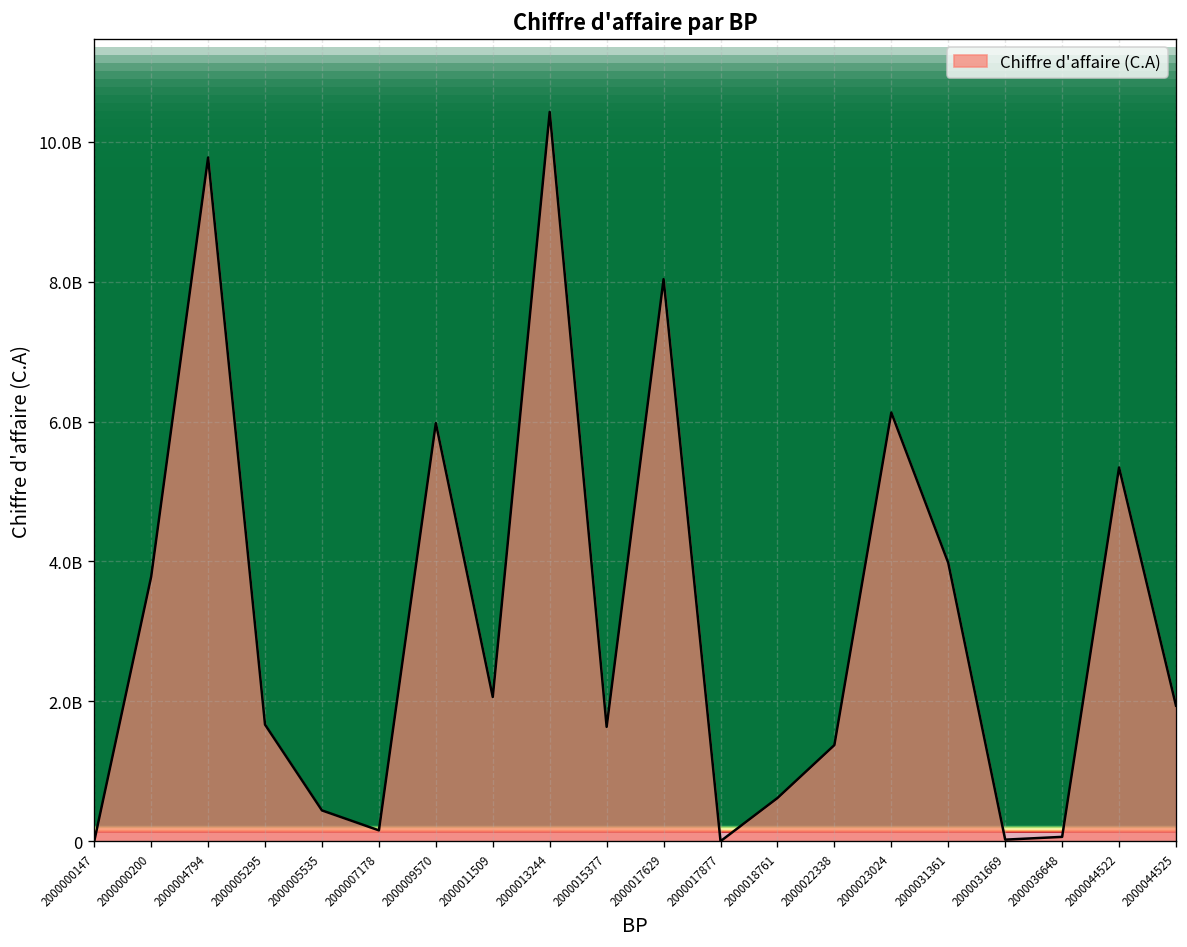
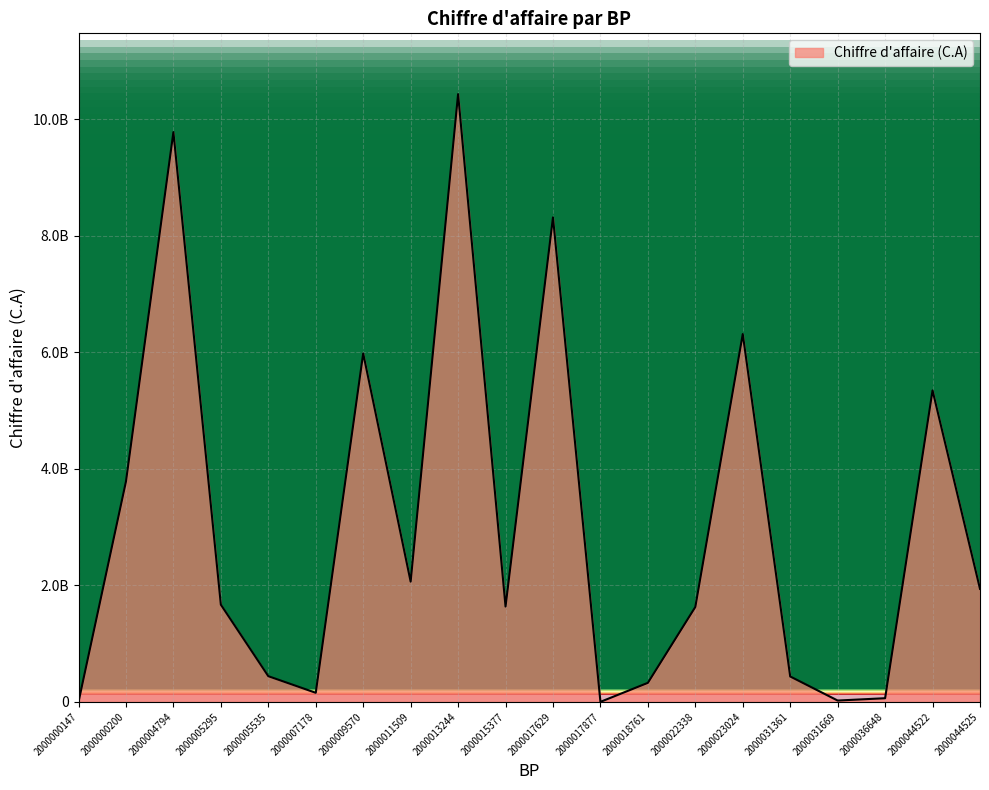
  {
    "2000000147": 0,
    "2000000200": 3800000000,
    "2000004794": 9800000000,
    "2000005295": 1700000000,
    "2000005535": 400000000,
    "2000007178": 200000000,
    "2000009570": 6000000000,
    "2000011509": 2100000000,
    "2000013244": 10400000000,
    "2000015377": 1600000000,
-   "2000017629": 8000000000,
+   "2000017629": 8300000000,
    "2000017877": 0,
-   "2000018761": 600000000,
-   "2000022338": 1400000000,
-   "2000023024": 6100000000,
-   "2000031361": 4000000000,
+   "2000018761": 300000000,
+   "2000022338": 1600000000,
+   "2000023024": 6300000000,
+   "2000031361": 400000000,
    "2000031669": 0,
    "2000036648": 100000000,
    "2000044522": 5300000000,
    "2000044525": 1900000000
  }
